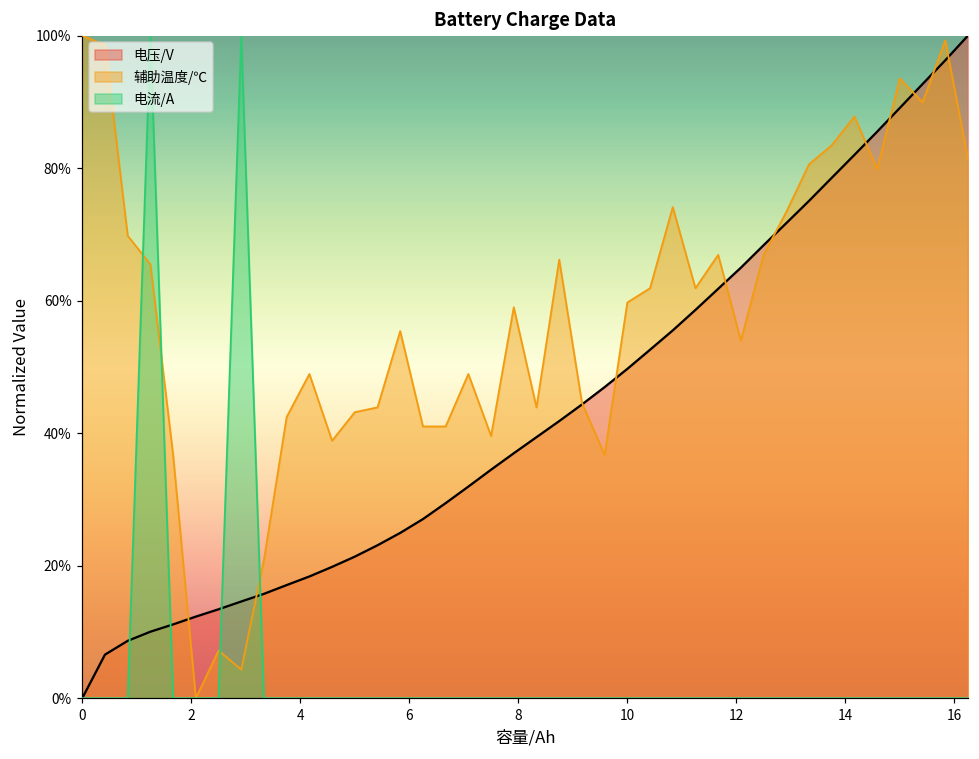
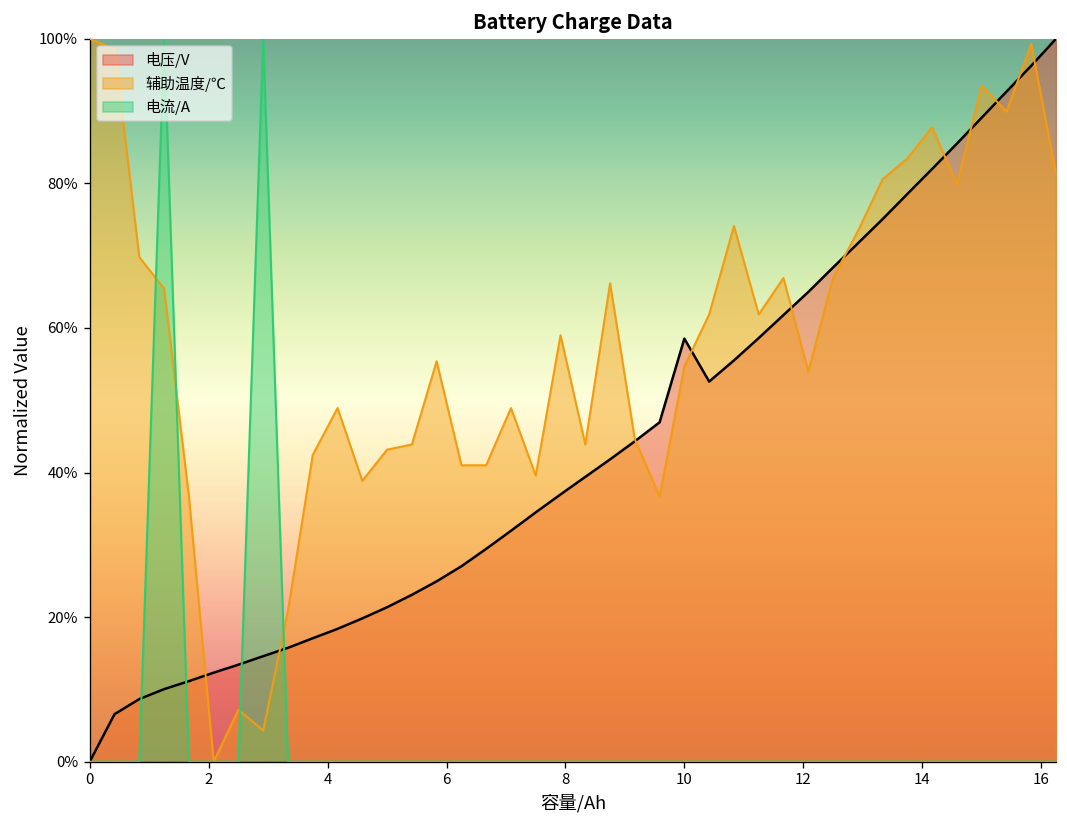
  {
    "电压/V": {
-     "10": "50%"
+     "10": "59%"
    },
    "辅助温度/℃": {
      "0": "100%",
-     "10": "60%"
+     "10": "55%"
    },
    "电流/A": {
      "10": "0%"
    }
  }
